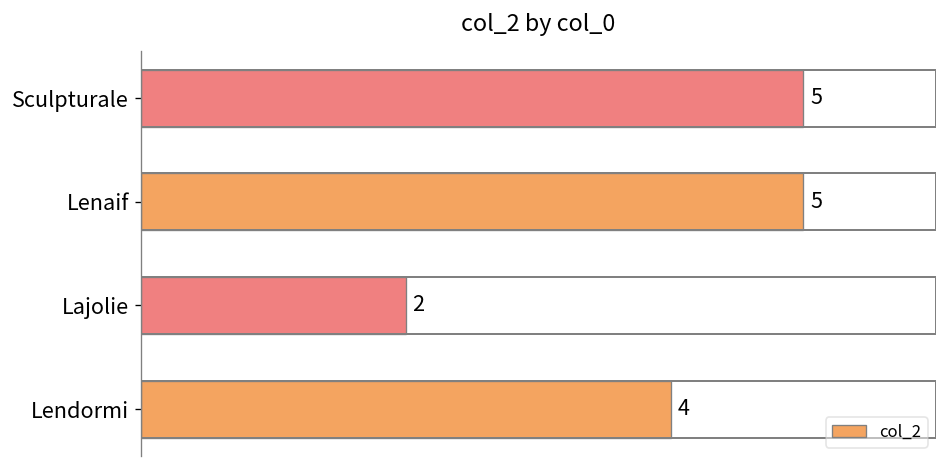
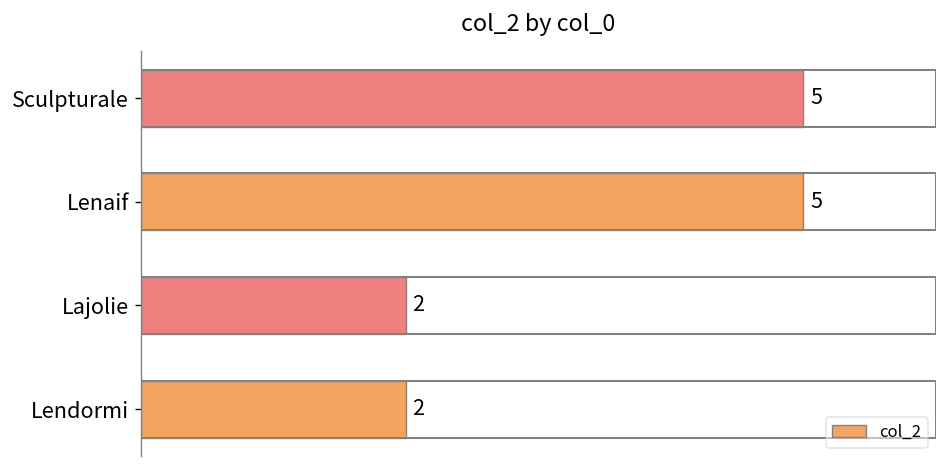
  {
    "Sculpturale": 5,
    "Lenaif": 5,
    "Lajolie": 2,
-   "Lendormi": 4
+   "Lendormi": 2
  }
